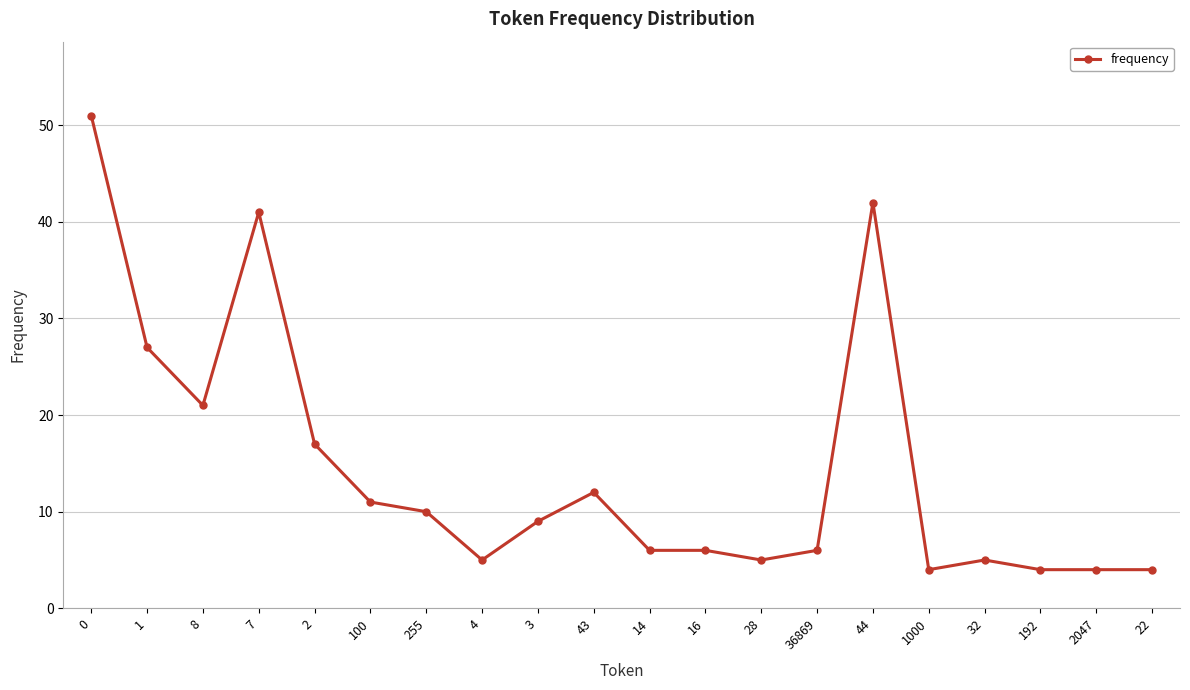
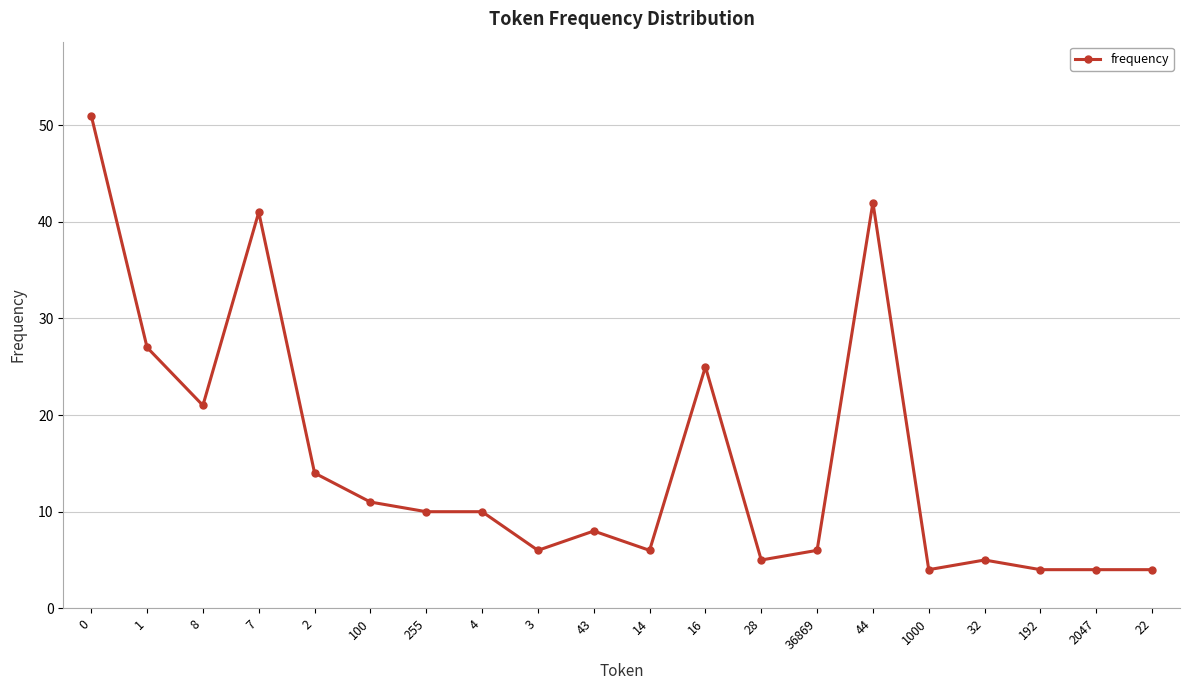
  {
    "0": 51,
    "1": 27,
    "8": 21,
    "7": 41,
-   "2": 17,
+   "2": 14,
    "100": 11,
    "255": 10,
-   "4": 5,
-   "3": 9,
-   "43": 12,
+   "4": 10,
+   "3": 6,
+   "43": 8,
    "14": 6,
-   "16": 6,
+   "16": 25,
    "28": 5,
    "36869": 6,
    "44": 42,
    "1000": 4,
    "32": 5,
    "192": 4,
    "2047": 4,
    "22": 4
  }
